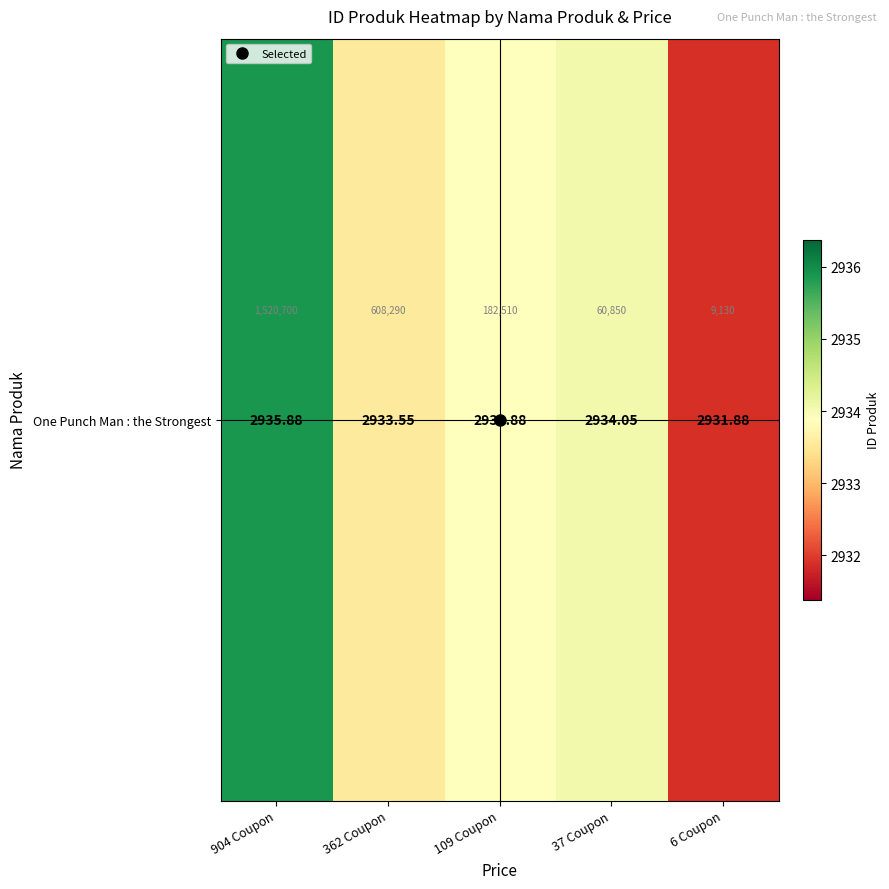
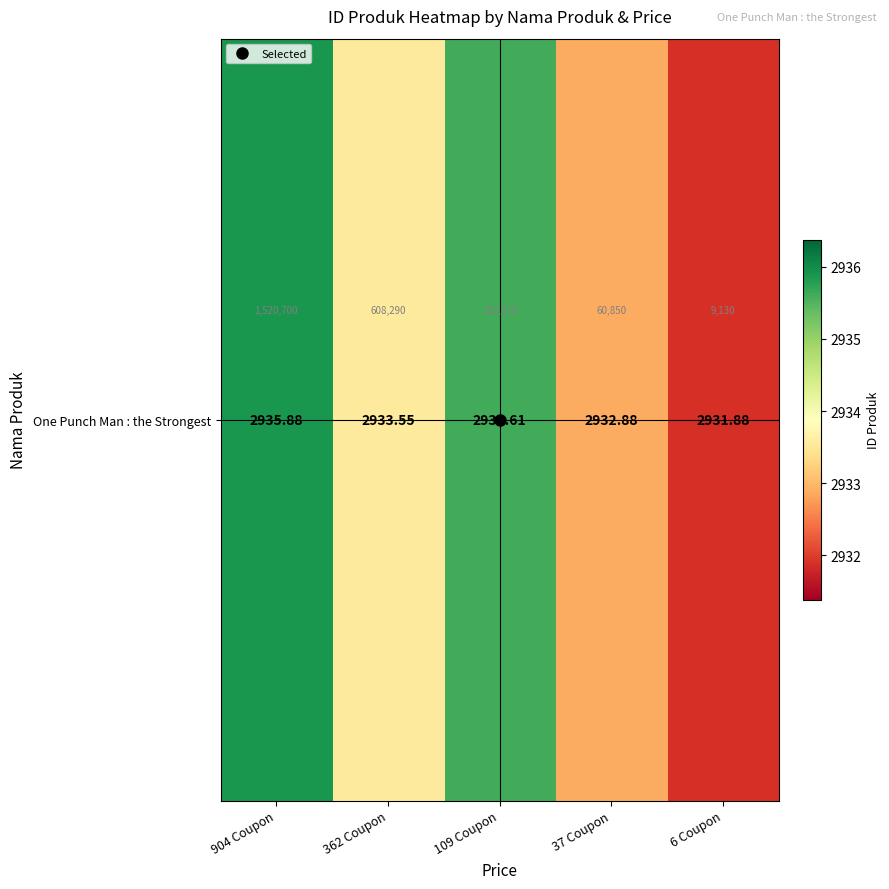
  {
    "One Punch Man : the Strongest": {
-     "109 Coupon": 2933.88,
-     "37 Coupon": 2934.05
+     "109 Coupon": 2935.61,
+     "37 Coupon": 2932.88
    }
  }
